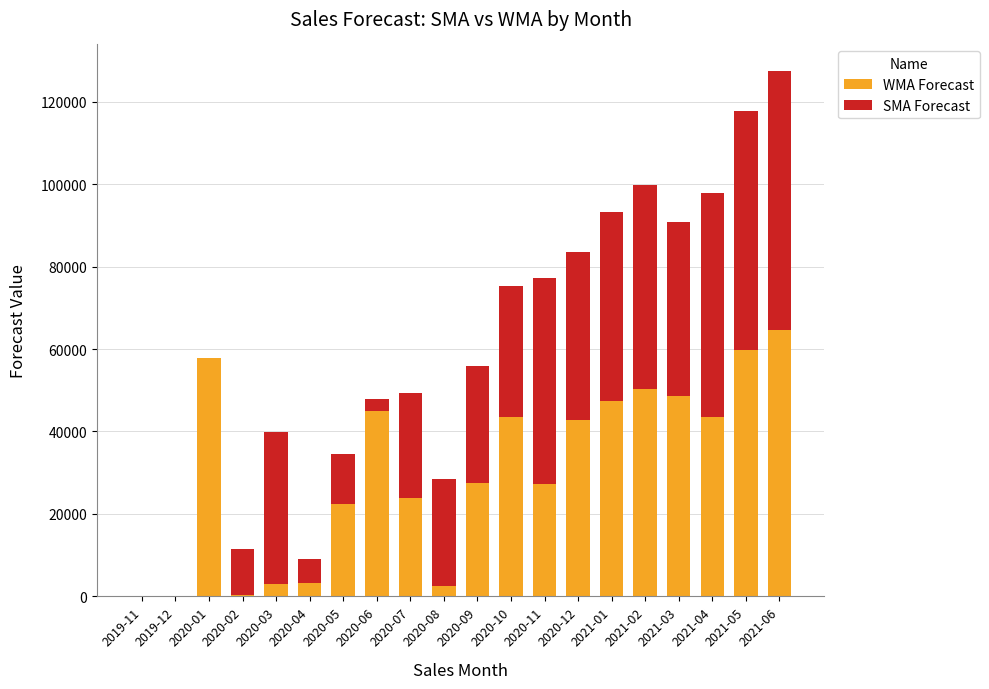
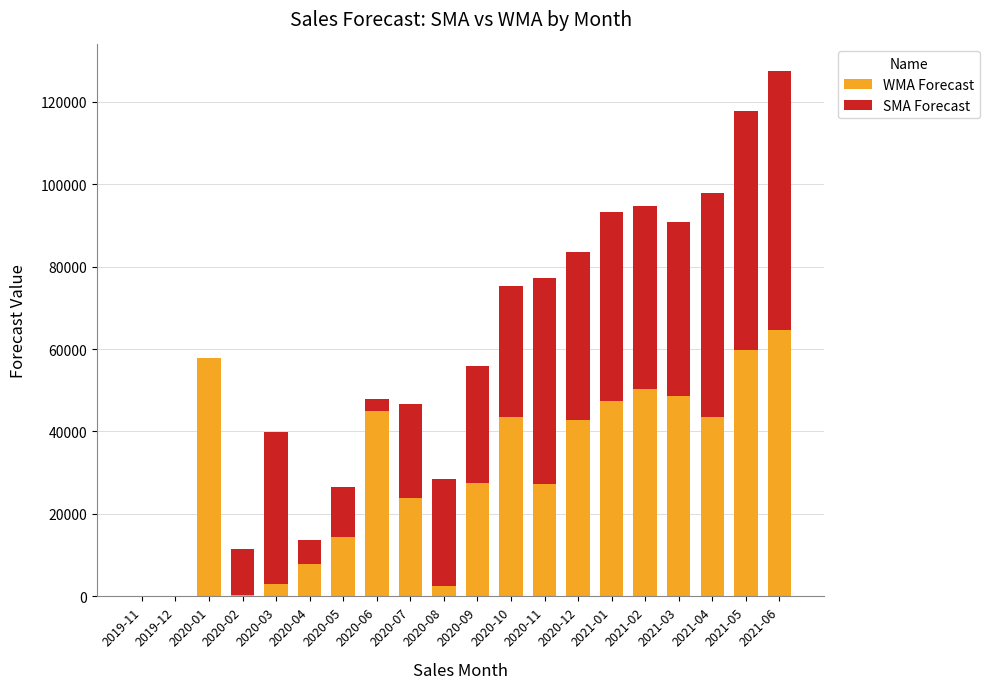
  {
    "WMA Forecast": {
      "2020-01": 58000,
      "2020-03": 3000,
-     "2020-04": 3000,
-     "2020-05": 22000,
+     "2020-04": 8000,
+     "2020-05": 14000,
      "2020-06": 45000,
      "2020-07": 24000,
      "2020-08": 3000,
      "2020-09": 27000,
      "2020-10": 43000,
      "2020-11": 27000,
      "2020-12": 43000,
      "2021-01": 48000,
      "2021-02": 50000,
      "2021-03": 49000,
      "2021-04": 44000,
      "2021-05": 60000,
      "2021-06": 65000
    },
    "SMA Forecast": {
      "2020-02": 11000,
      "2020-03": 37000,
      "2020-04": 6000,
      "2020-05": 12000,
      "2020-06": 3000,
-     "2020-07": 25000,
+     "2020-07": 23000,
      "2020-08": 26000,
      "2020-09": 29000,
      "2020-10": 32000,
      "2020-11": 50000,
      "2020-12": 41000,
      "2021-01": 46000,
-     "2021-02": 49000,
+     "2021-02": 44000,
      "2021-03": 42000,
      "2021-04": 54000,
      "2021-05": 58000,
      "2021-06": 63000
    }
  }
